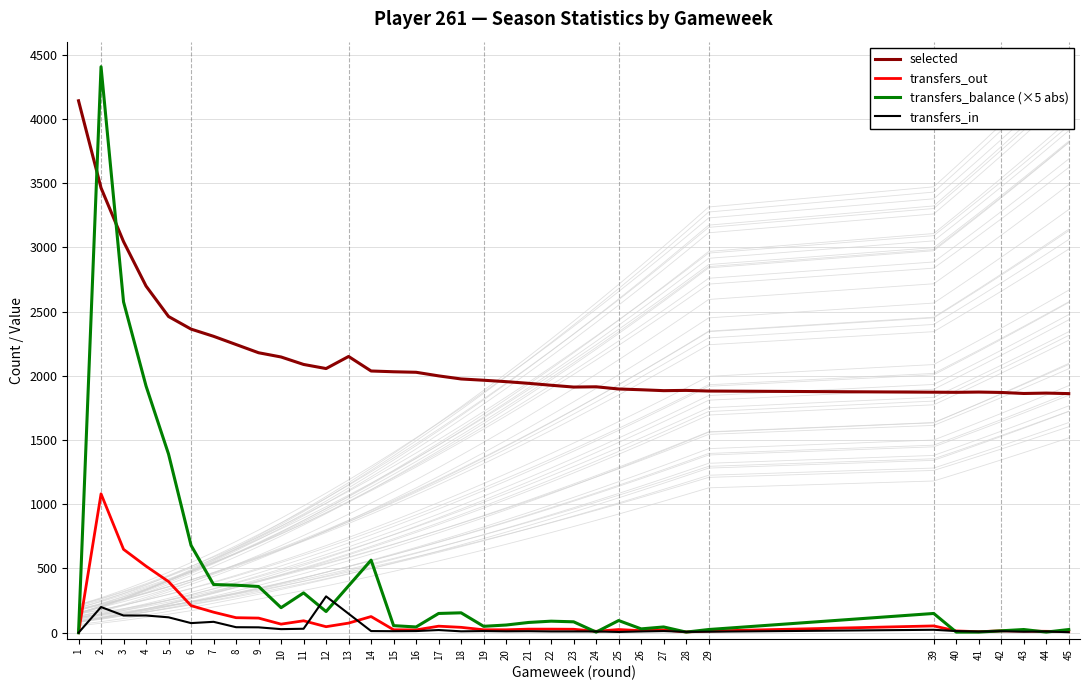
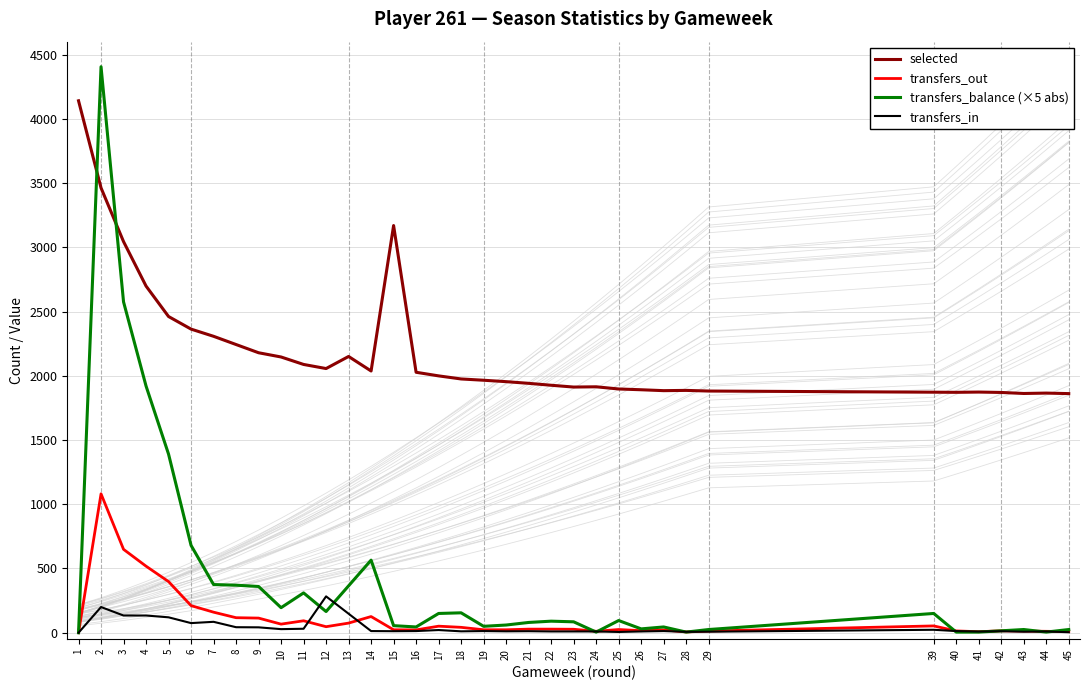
  {
    "selected": {
      "1": 4140,
      "2": 3460,
      "3": 3040,
      "4": 2700,
      "5": 2460,
      "6": 2360,
      "7": 2310,
      "8": 2240,
      "9": 2180,
      "10": 2150,
      "11": 2090,
      "12": 2060,
      "13": 2150,
      "14": 2040,
-     "15": 2030,
+     "15": 3170,
      "16": 2030,
      "17": 2000,
      "18": 1980,
      "19": 1970,
      "26": 1890,
      "27": 1880,
      "29": 1880,
      "39": 1870,
      "41": 1870,
      "43": 1860
    },
    "transfers_out": {
      "2": 1080,
      "3": 650,
      "4": 520,
      "7": 160,
      "8": 120,
      "9": 110,
      "10": 70,
      "11": 90,
      "12": 50,
      "13": 80,
      "14": 130,
      "17": 50,
      "18": 40,
      "39": 50
    },
    "transfers_balance (×5 abs)": {
      "2": 4410,
      "3": 2580,
      "4": 1920,
      "5": 1390,
      "6": 680,
      "10": 200,
      "12": 170,
      "13": 370,
      "15": 60,
      "16": 50,
      "17": 150,
      "18": 160,
      "19": 50,
      "20": 60,
      "21": 80,
      "22": 90,
      "23": 90,
      "25": 100,
      "27": 50,
      "39": 150
    },
    "transfers_in": {
      "5": 120,
      "6": 80,
      "7": 90,
      "8": 40,
      "9": 40,
      "10": 30,
      "11": 30,
      "12": 280,
      "13": 150,
      "14": 10,
      "17": 20,
      "18": 10,
      "39": 20
    }
  }
